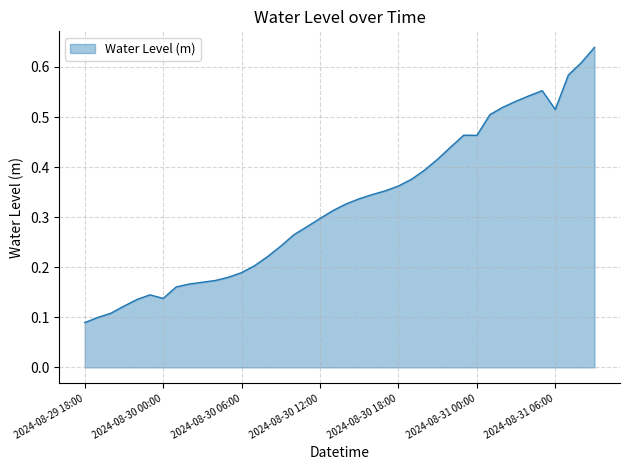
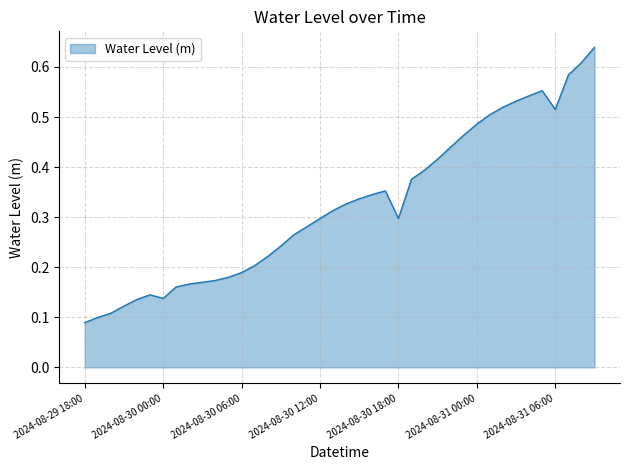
  {
    "2024-08-29 18:00": 0.09,
    "2024-08-30 00:00": 0.14,
    "2024-08-30 06:00": 0.19,
    "2024-08-30 12:00": 0.30,
-   "2024-08-30 18:00": 0.36,
-   "2024-08-31 00:00": 0.46,
+   "2024-08-30 18:00": 0.30,
+   "2024-08-31 00:00": 0.49,
    "2024-08-31 06:00": 0.52
  }
